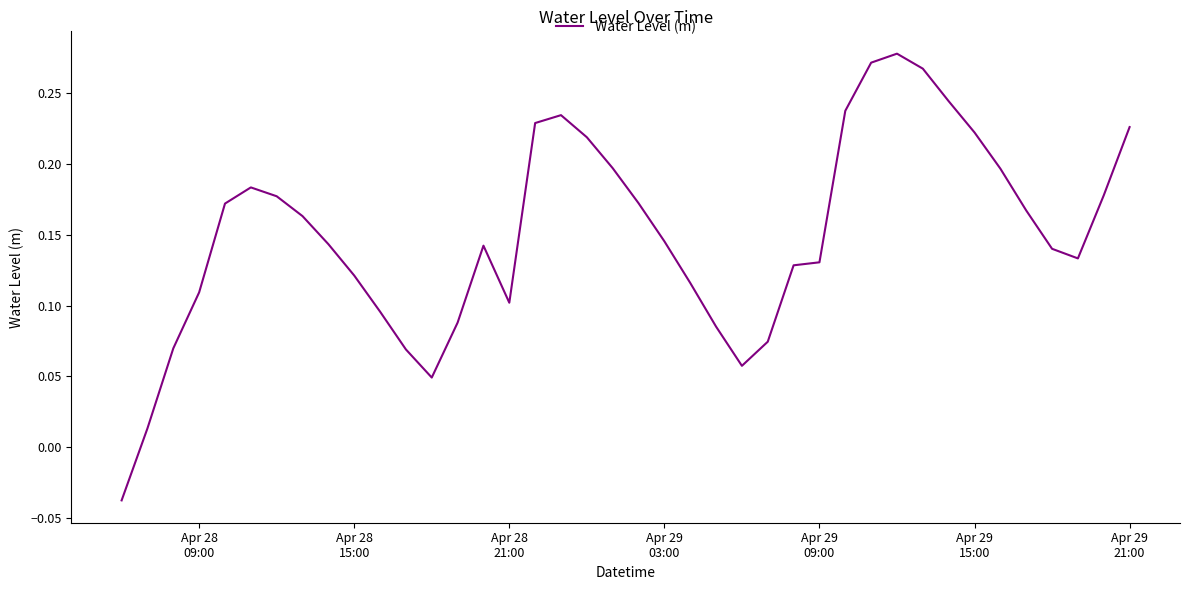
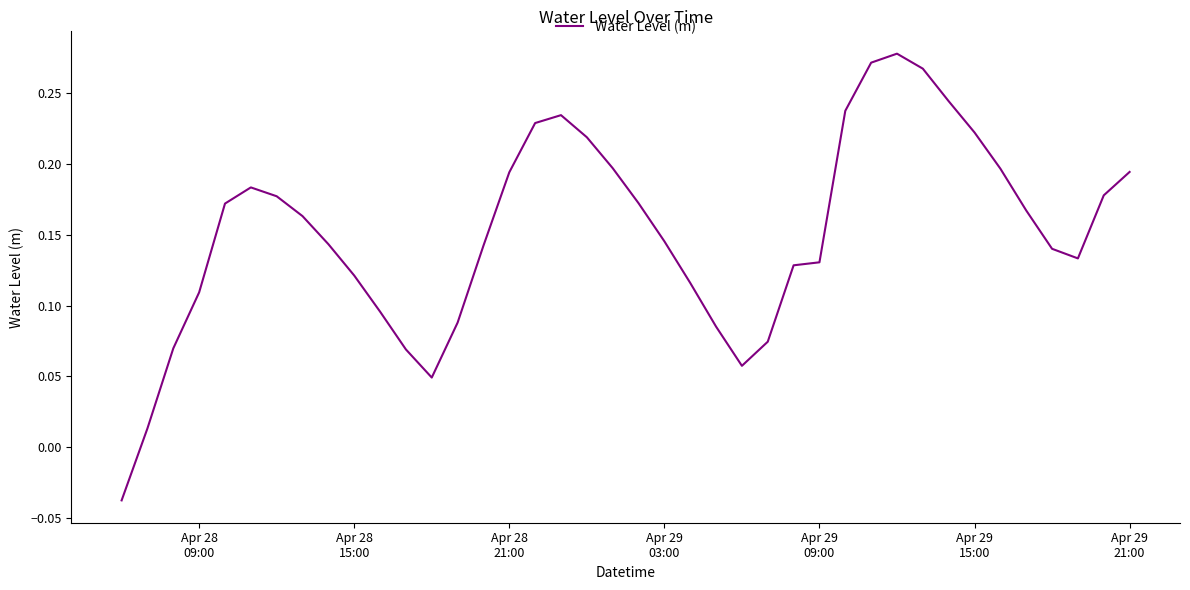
  {
    "Apr 28 09:00": 0.109,
    "Apr 28 15:00": 0.121,
-   "Apr 28 21:00": 0.102,
+   "Apr 28 21:00": 0.194,
    "Apr 29 03:00": 0.145,
    "Apr 29 09:00": 0.130,
    "Apr 29 15:00": 0.222,
-   "Apr 29 21:00": 0.226
+   "Apr 29 21:00": 0.194
  }
